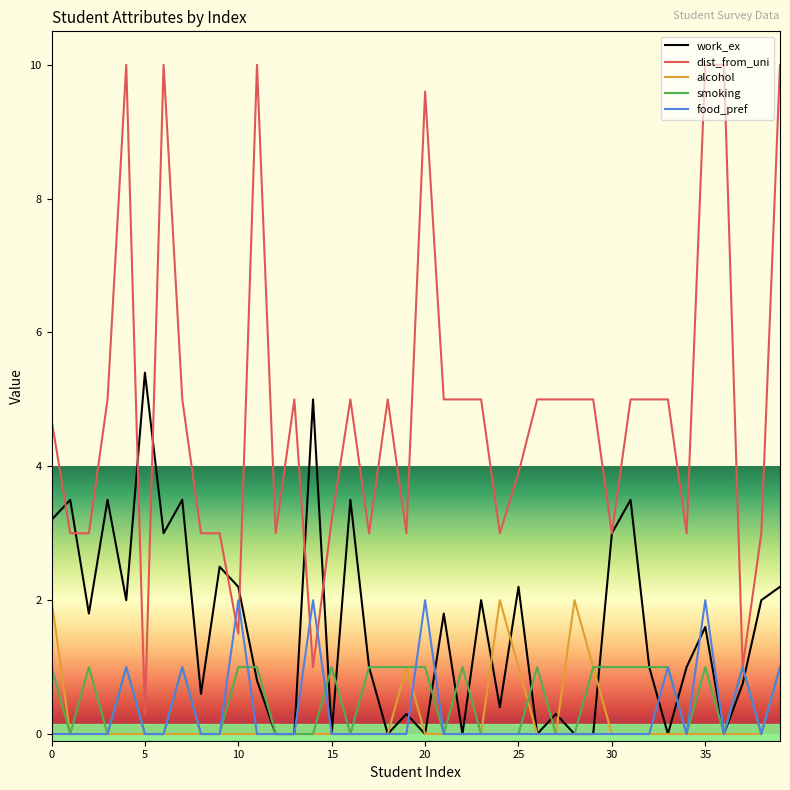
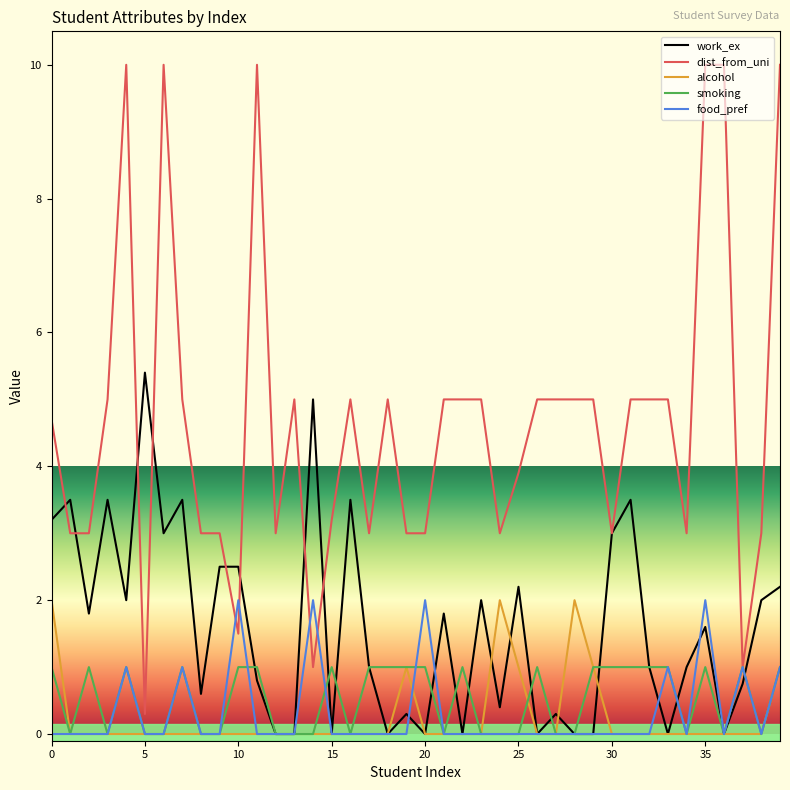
  {
    "work_ex": {
      "0": 3.2,
      "5": 5.4,
-     "10": 2.2,
+     "10": 2.5,
      "25": 2.2,
      "35": 1.6
    },
    "dist_from_uni": {
      "0": 4.7,
      "5": 0.3,
      "10": 1.5,
      "15": 3.2,
-     "20": 9.6,
+     "20": 3.0,
      "25": 3.9
    },
    "alcohol": {
      "0": 2.0,
      "25": 1.0
    },
    "smoking": {
      "0": 1.0,
      "10": 1.0,
      "15": 1.0,
      "20": 1.0,
      "30": 1.0,
      "35": 1.0
    },
    "food_pref": {
      "10": 2.0,
      "20": 2.0,
      "35": 2.0
    }
  }
